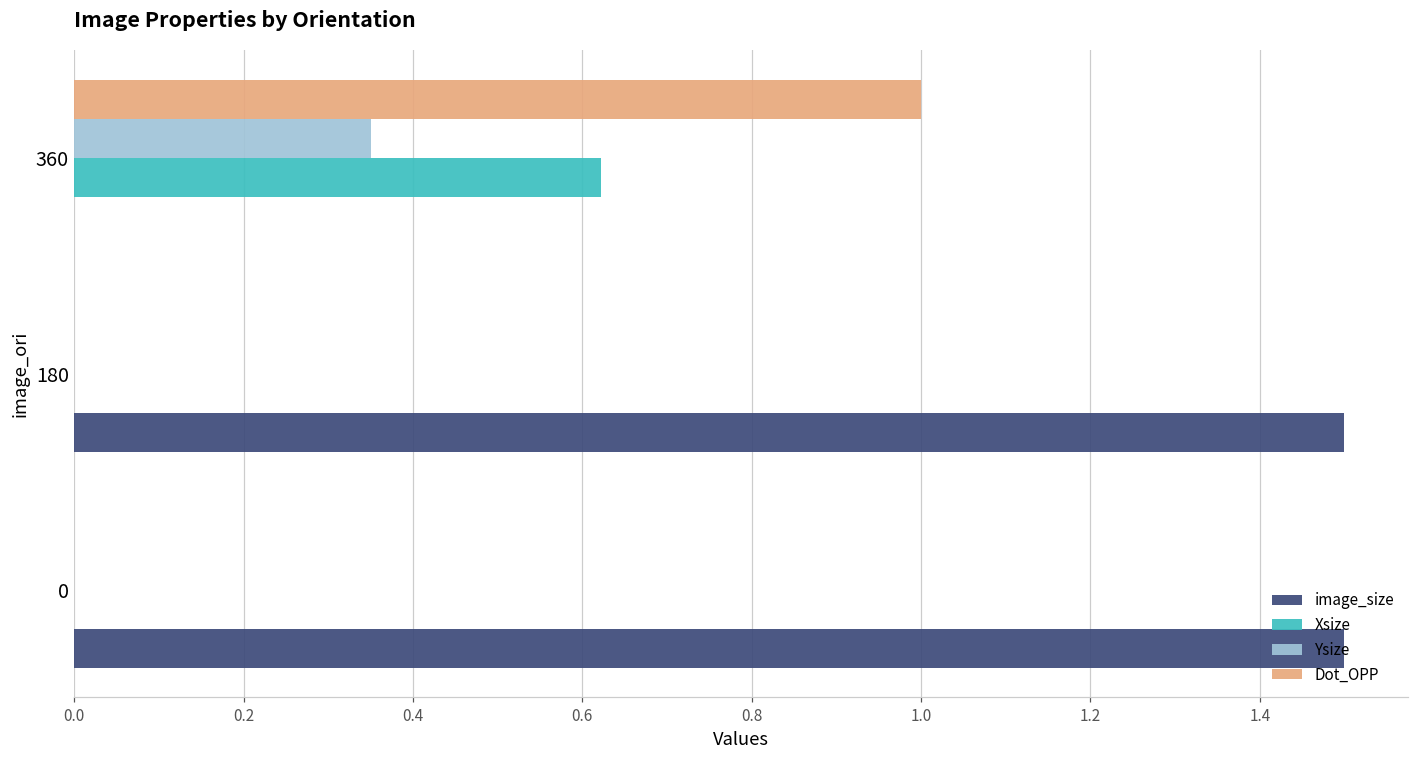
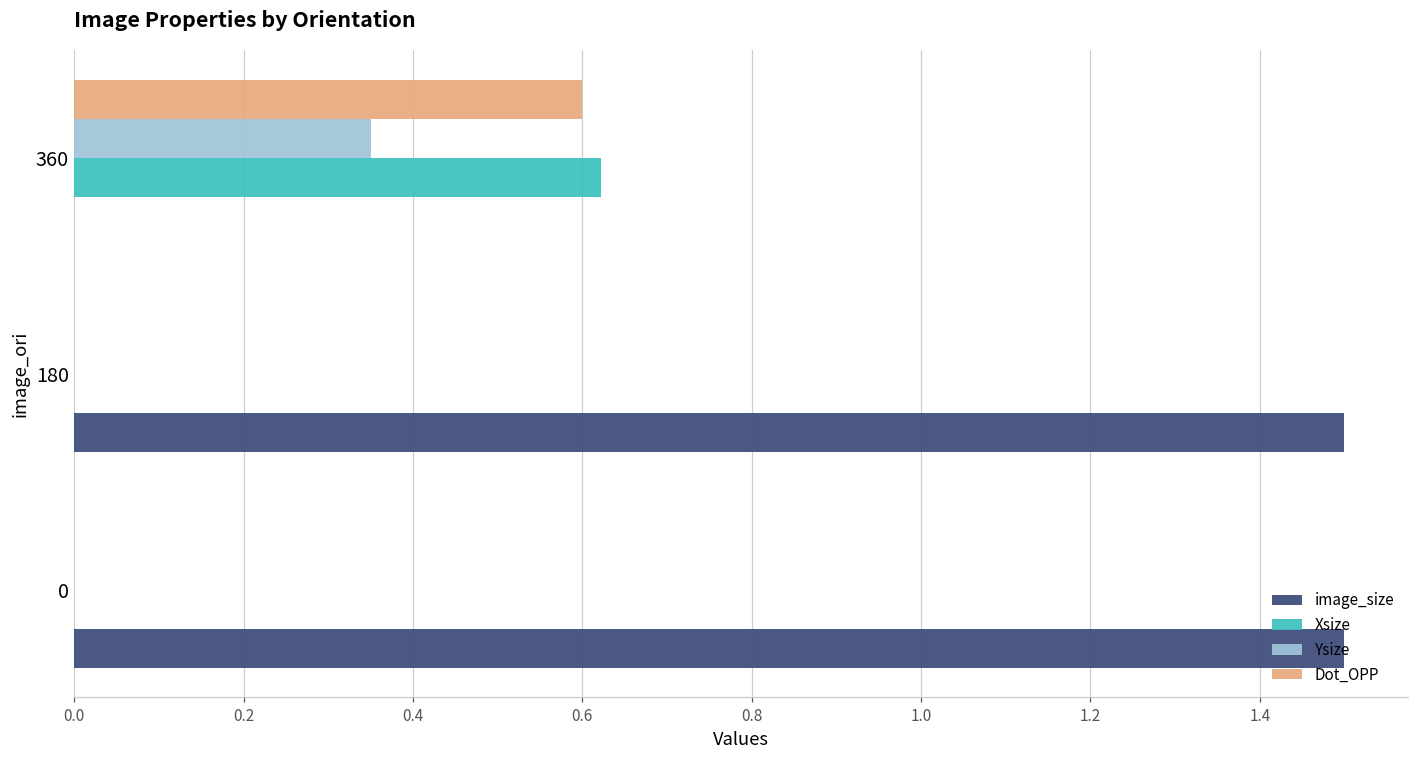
  {
    "image_size": {
      "360": 0.0,
      "180": 1.5,
      "0": 1.5
    },
    "Xsize": {
      "360": 0.62,
      "180": 0.0,
      "0": 0.0
    },
    "Ysize": {
      "360": 0.35,
      "180": 0.0,
      "0": 0.0
    },
    "Dot_OPP": {
-     "360": 1.0,
+     "360": 0.6,
      "180": 0.0,
      "0": 0.0
    }
  }
